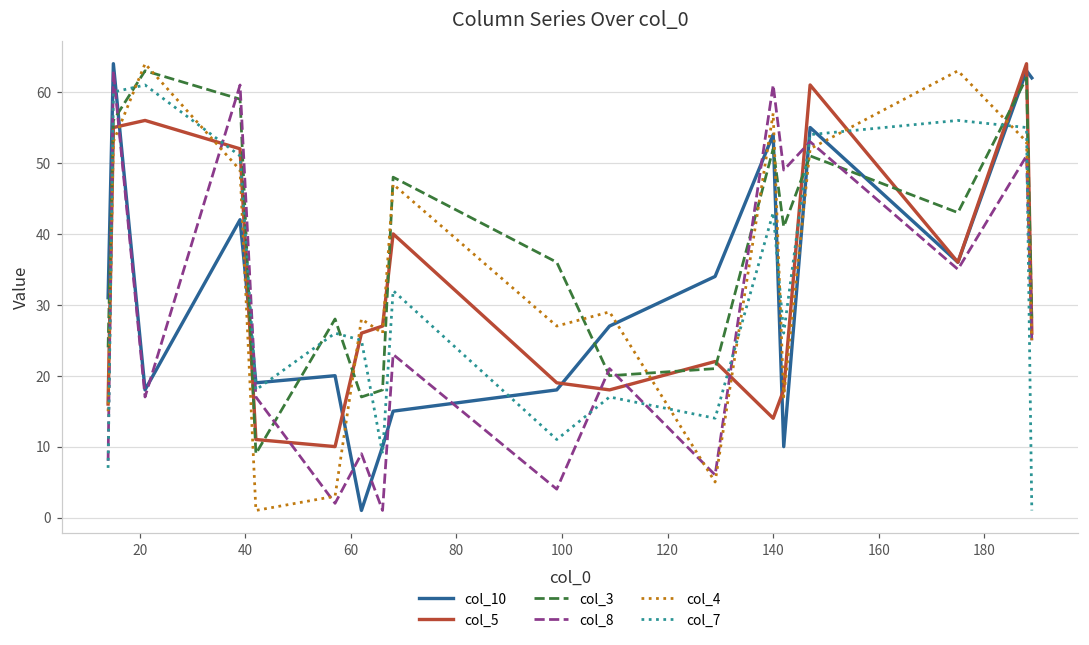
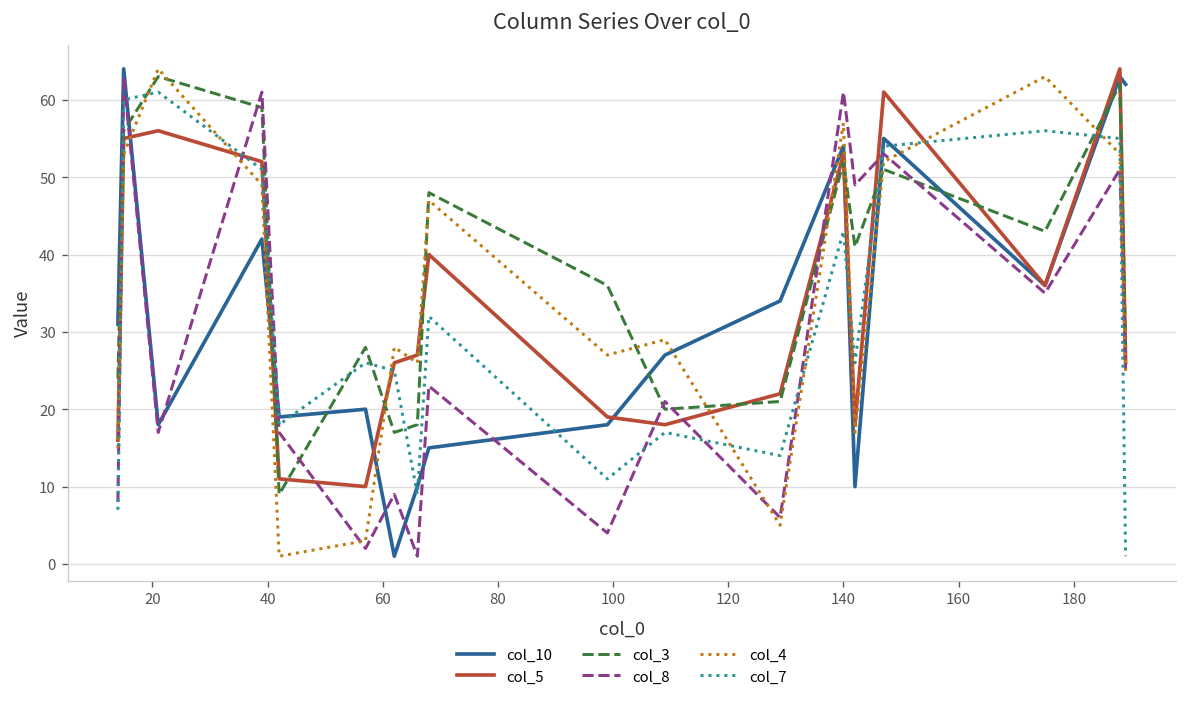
  {
    "col_5": {
-     "140": 14
+     "140": 53
    },
    "col_3": {
      "140": 52
    },
    "col_8": {
      "140": 61
    },
    "col_4": {
      "140": 57
    }
  }
